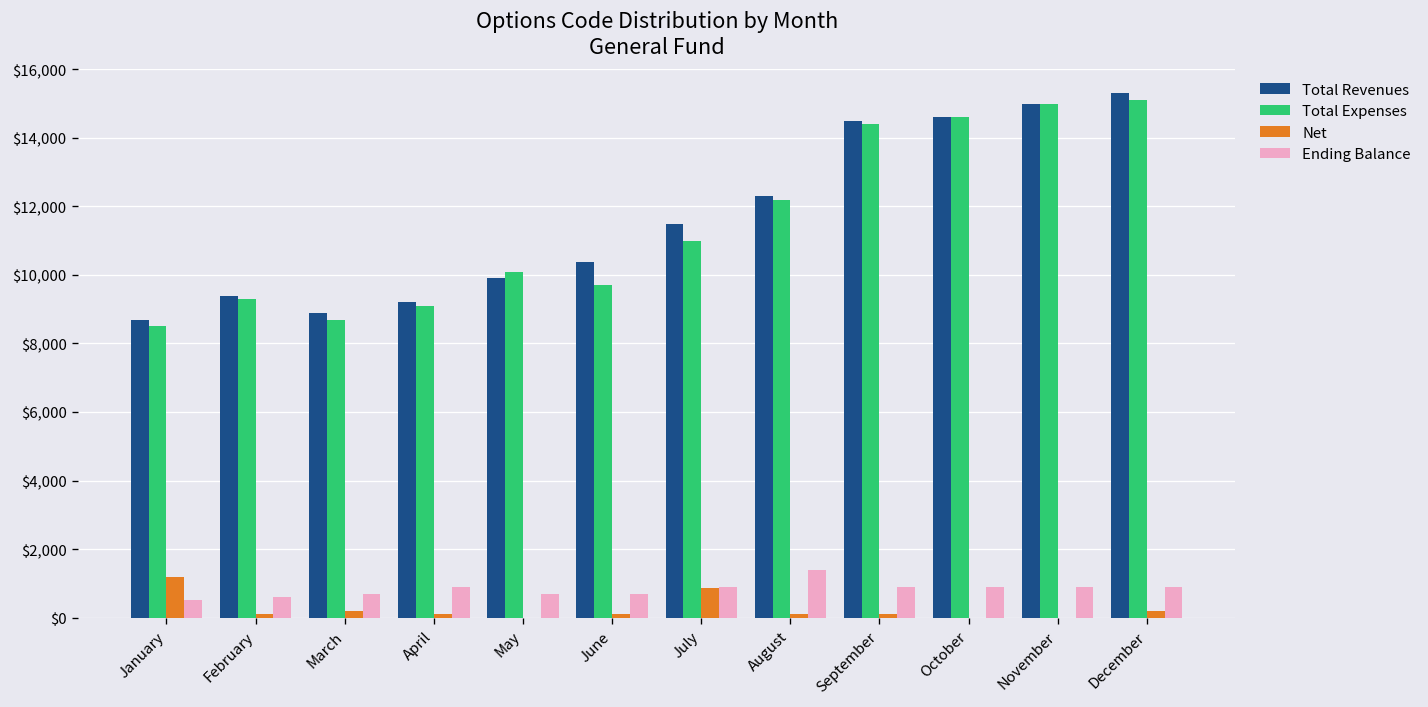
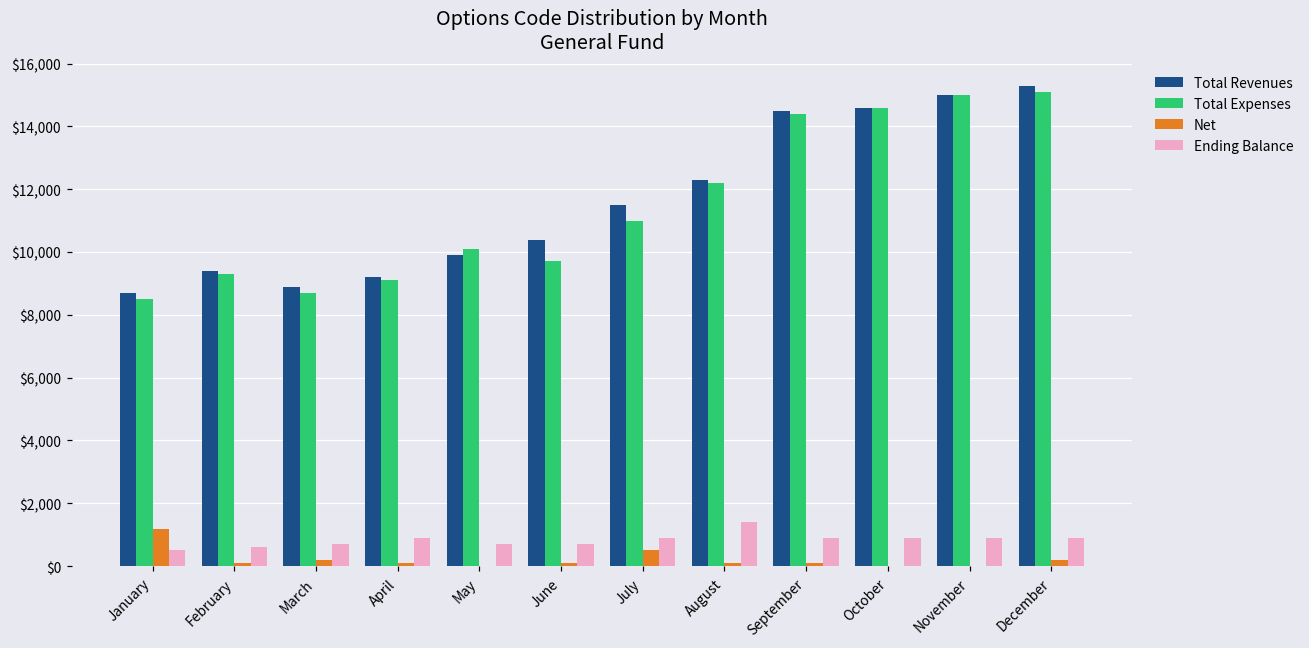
  {
    "Total Revenues": {
      "January": "$8,700",
      "February": "$9,400",
      "March": "$8,900",
      "April": "$9,200",
      "May": "$9,900",
      "June": "$10,400",
      "July": "$11,500",
      "August": "$12,300",
      "September": "$14,500",
      "October": "$14,600",
      "November": "$15,000",
      "December": "$15,300"
    },
    "Total Expenses": {
      "January": "$8,500",
      "February": "$9,300",
      "March": "$8,700",
      "April": "$9,100",
      "May": "$10,100",
      "June": "$9,700",
      "July": "$11,000",
      "August": "$12,200",
      "September": "$14,400",
      "October": "$14,600",
      "November": "$15,000",
      "December": "$15,100"
    },
    "Net": {
      "January": "$1,200",
      "February": "$100",
      "March": "$200",
      "April": "$100",
      "June": "$100",
-     "July": "$900",
+     "July": "$500",
      "August": "$100",
      "September": "$100",
      "October": "$0",
      "November": "$0",
      "December": "$200"
    },
    "Ending Balance": {
      "January": "$500",
      "February": "$600",
      "March": "$700",
      "April": "$900",
      "May": "$700",
      "June": "$700",
      "July": "$900",
      "August": "$1,400",
      "September": "$900",
      "October": "$900",
      "November": "$900",
      "December": "$900"
    }
  }
